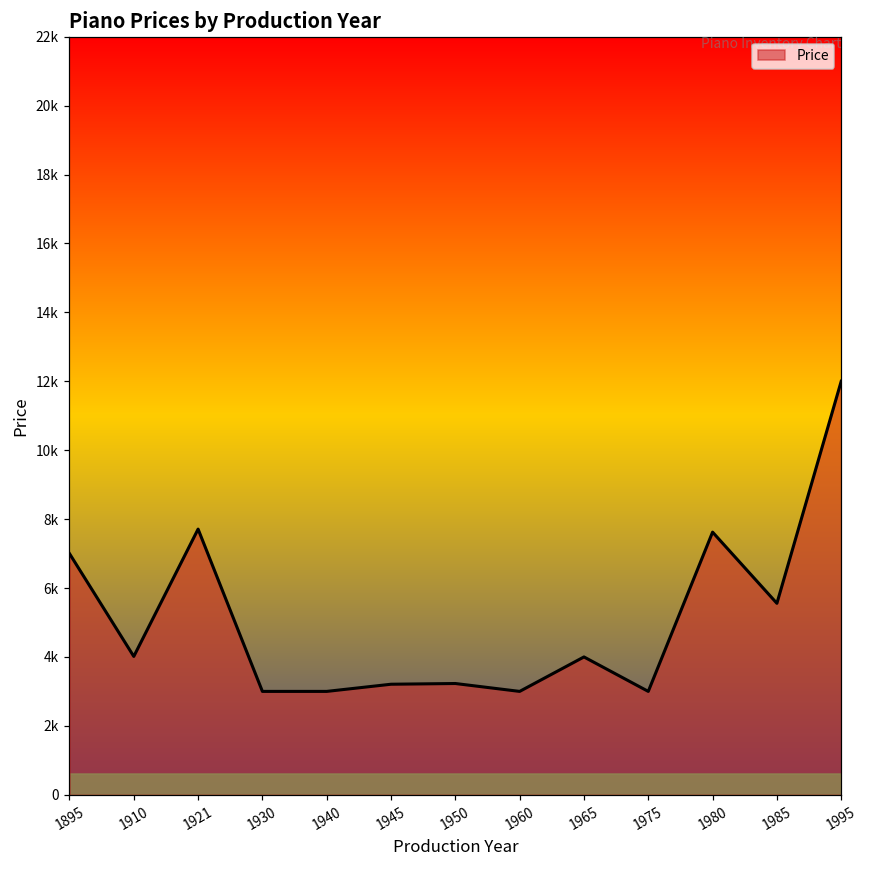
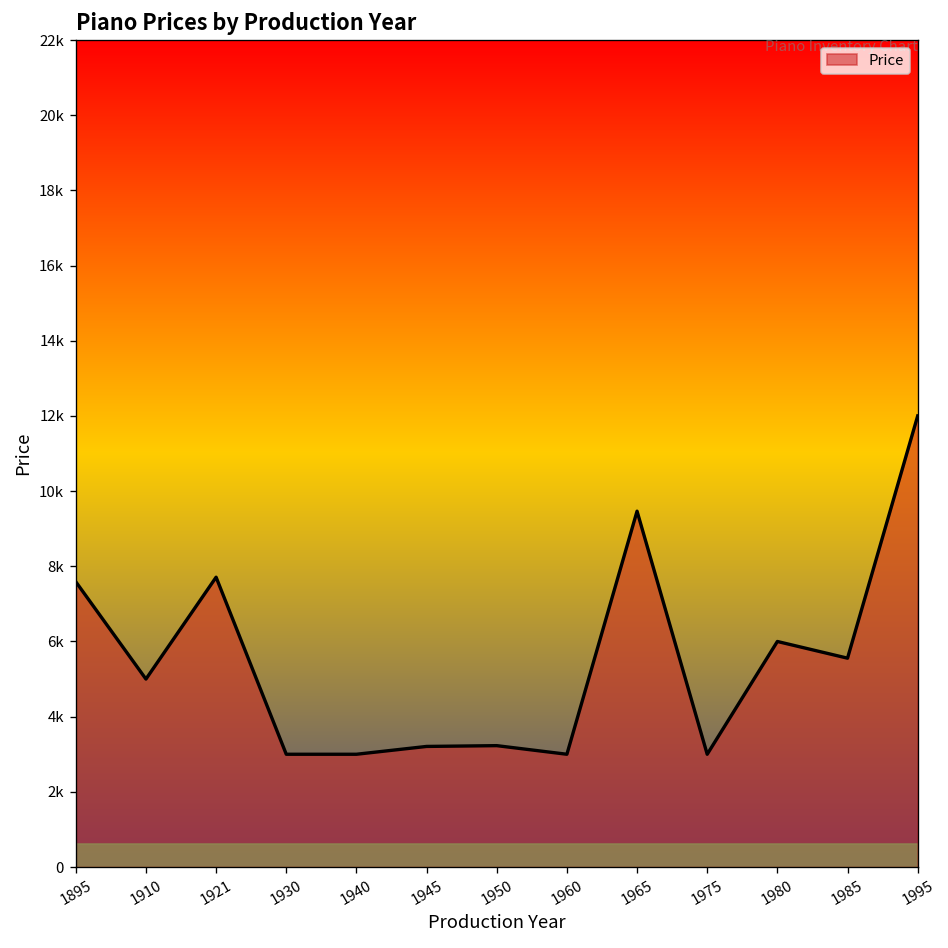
  {
-   "1895": 7000,
-   "1910": 4000,
+   "1895": 7600,
+   "1910": 5000,
    "1921": 7700,
    "1930": 3000,
    "1940": 3000,
    "1945": 3200,
    "1950": 3200,
    "1960": 3000,
-   "1965": 4000,
+   "1965": 9500,
    "1975": 3000,
-   "1980": 7600,
+   "1980": 6000,
    "1985": 5600,
    "1995": 12000
  }
